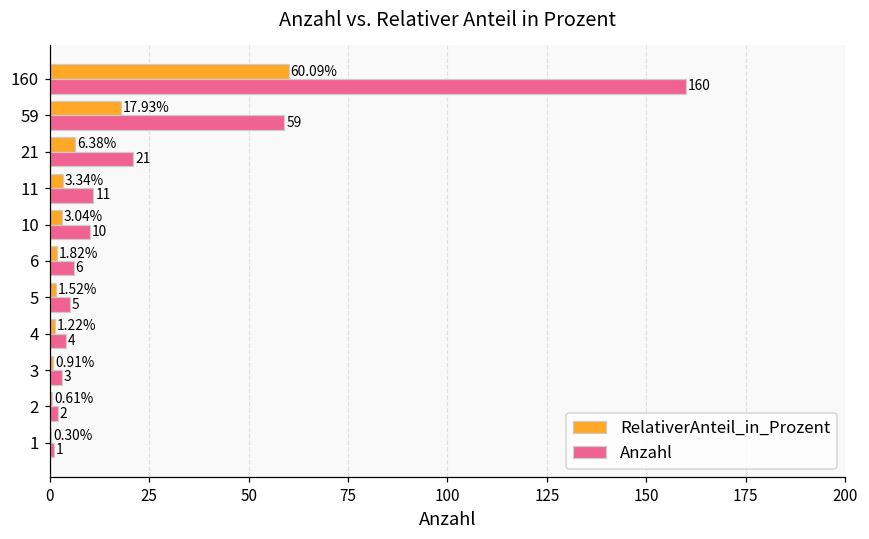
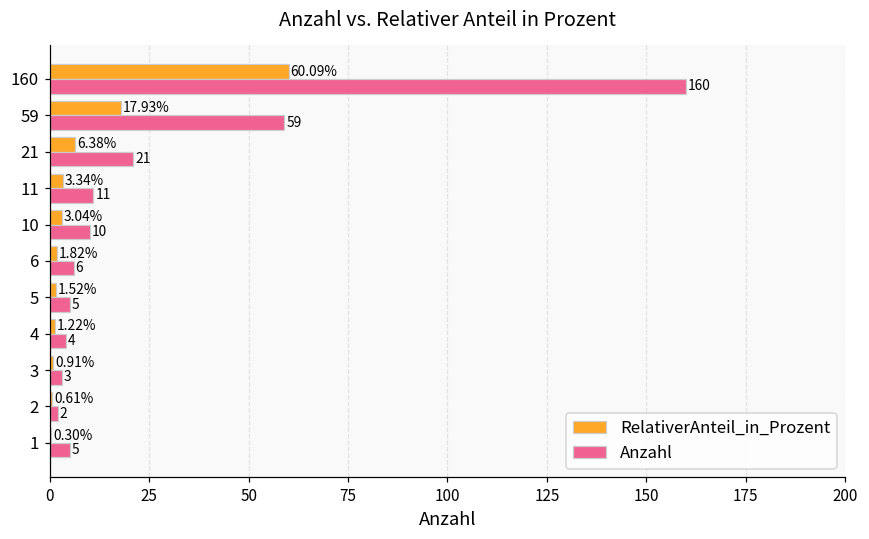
  {
    "RelativerAnteil_in_Prozent": {
      "160": "60.09%",
      "59": "17.93%",
      "21": "6.38%",
      "11": "3.34%",
      "10": "3.04%",
      "6": "1.82%",
      "5": "1.52%",
      "4": "1.22%",
      "3": "0.91%",
      "2": "0.61%",
      "1": "0.30%"
    },
    "Anzahl": {
      "160": "160",
      "59": "59",
      "21": "21",
      "11": "11",
      "10": "10",
      "6": "6",
      "5": "5",
      "4": "4",
      "3": "3",
      "2": "2",
-     "1": "1"
+     "1": "5"
    }
  }
